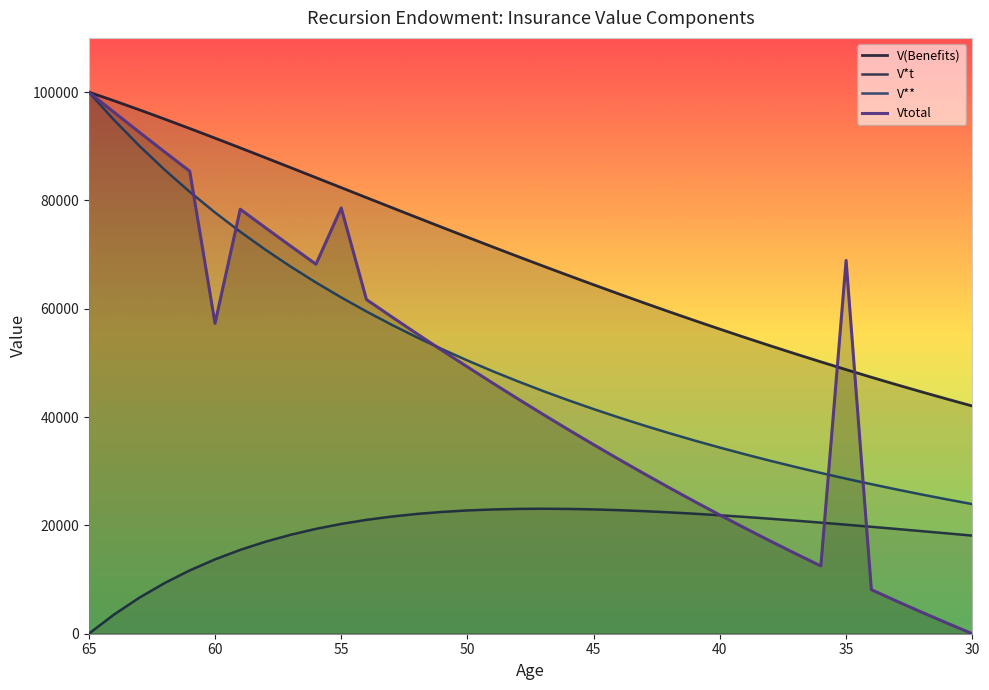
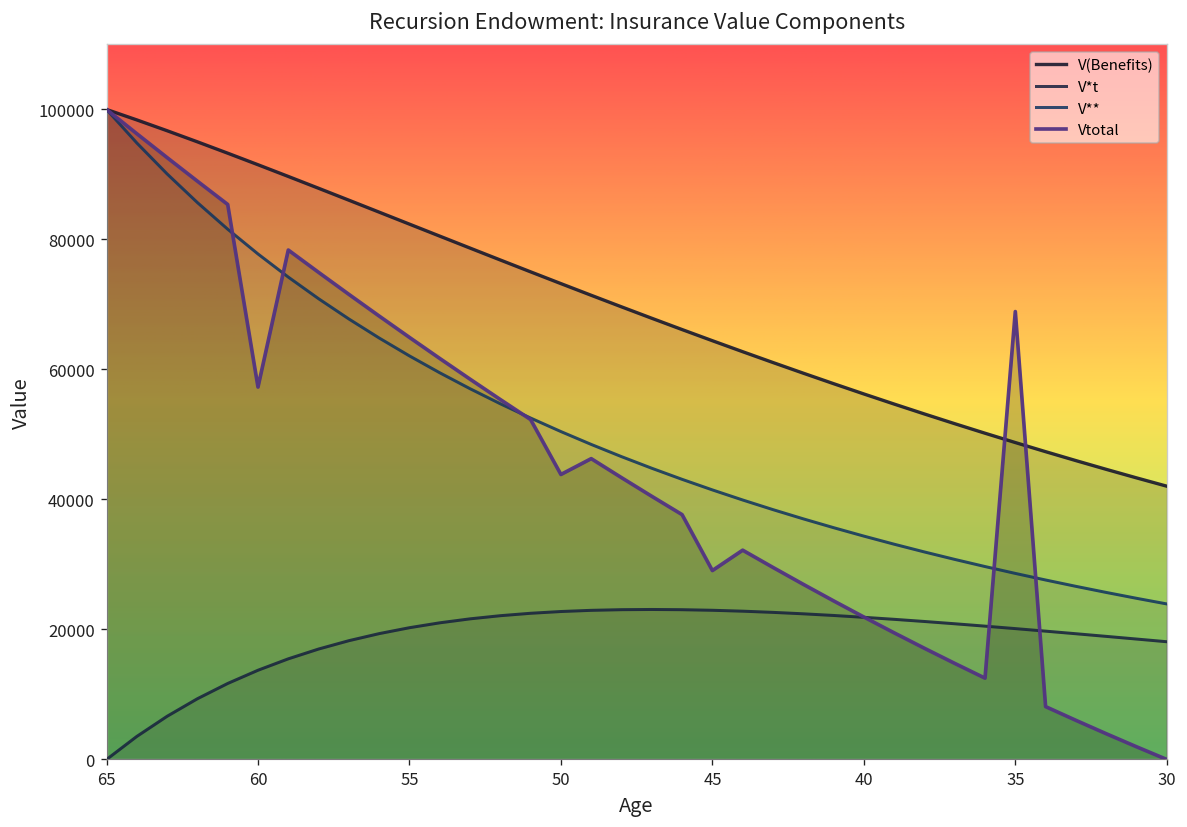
  {
    "Vtotal": {
      "60": 57000,
-     "55": 79000,
-     "50": 49000,
-     "45": 35000,
+     "55": 65000,
+     "50": 44000,
+     "45": 29000,
      "35": 69000,
      "30": 0
    }
  }
